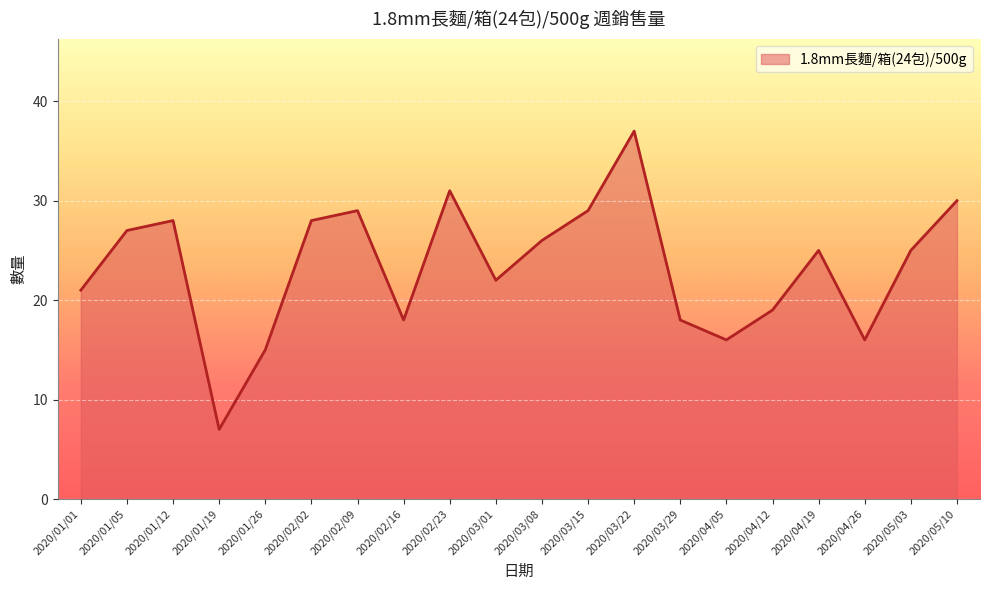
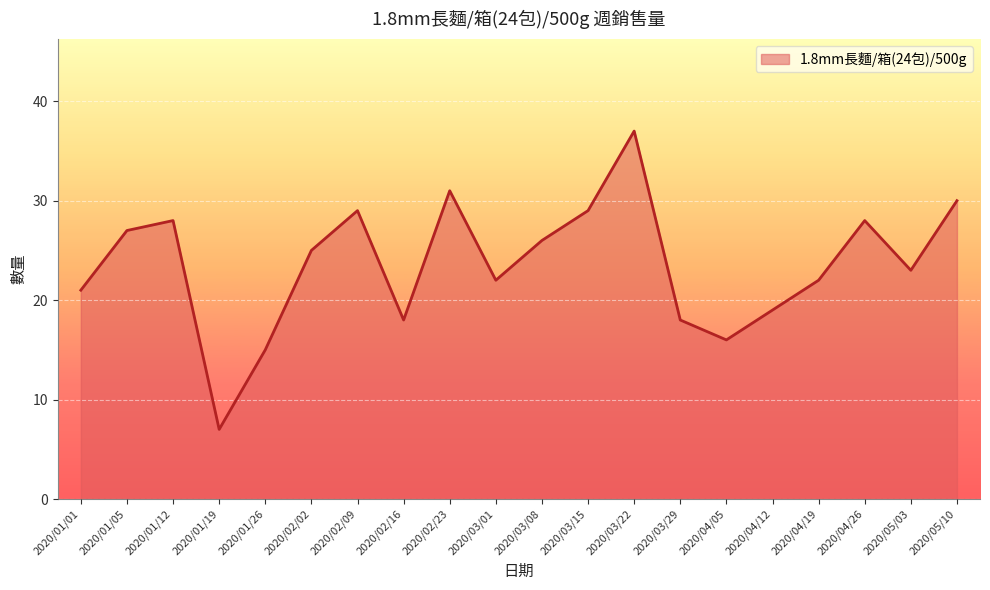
  {
    "2020/01/01": 21,
    "2020/01/05": 27,
    "2020/01/12": 28,
    "2020/01/19": 7,
    "2020/01/26": 15,
-   "2020/02/02": 28,
+   "2020/02/02": 25,
    "2020/02/09": 29,
    "2020/02/16": 18,
    "2020/02/23": 31,
    "2020/03/01": 22,
    "2020/03/08": 26,
    "2020/03/15": 29,
    "2020/03/22": 37,
    "2020/03/29": 18,
    "2020/04/05": 16,
    "2020/04/12": 19,
-   "2020/04/19": 25,
-   "2020/04/26": 16,
-   "2020/05/03": 25,
+   "2020/04/19": 22,
+   "2020/04/26": 28,
+   "2020/05/03": 23,
    "2020/05/10": 30
  }
